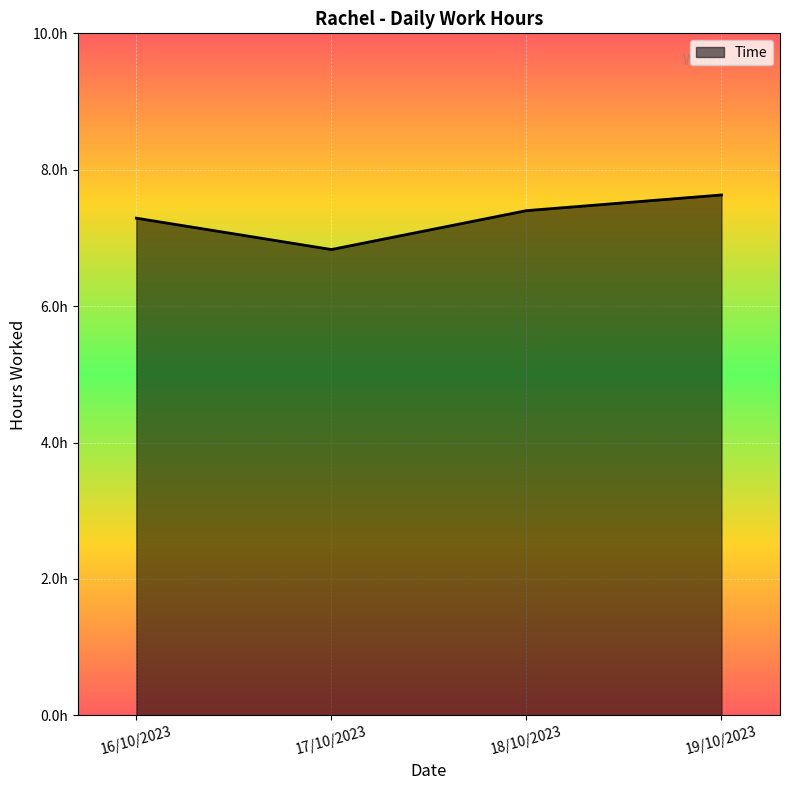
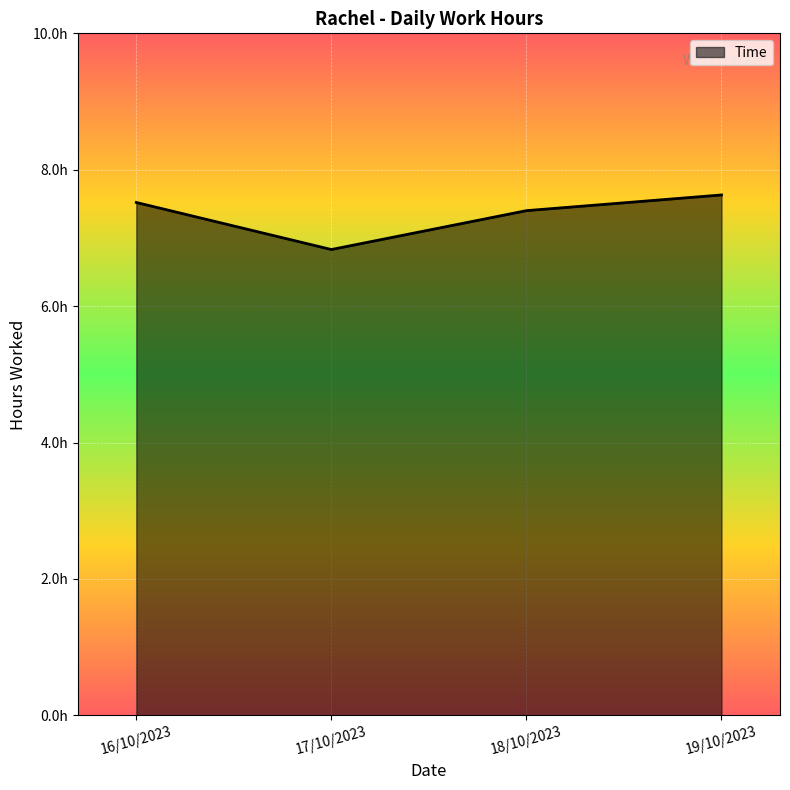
  {
-   "16/10/2023": "7.3h",
+   "16/10/2023": "7.5h",
    "17/10/2023": "6.8h",
    "18/10/2023": "7.4h",
    "19/10/2023": "7.6h"
  }
